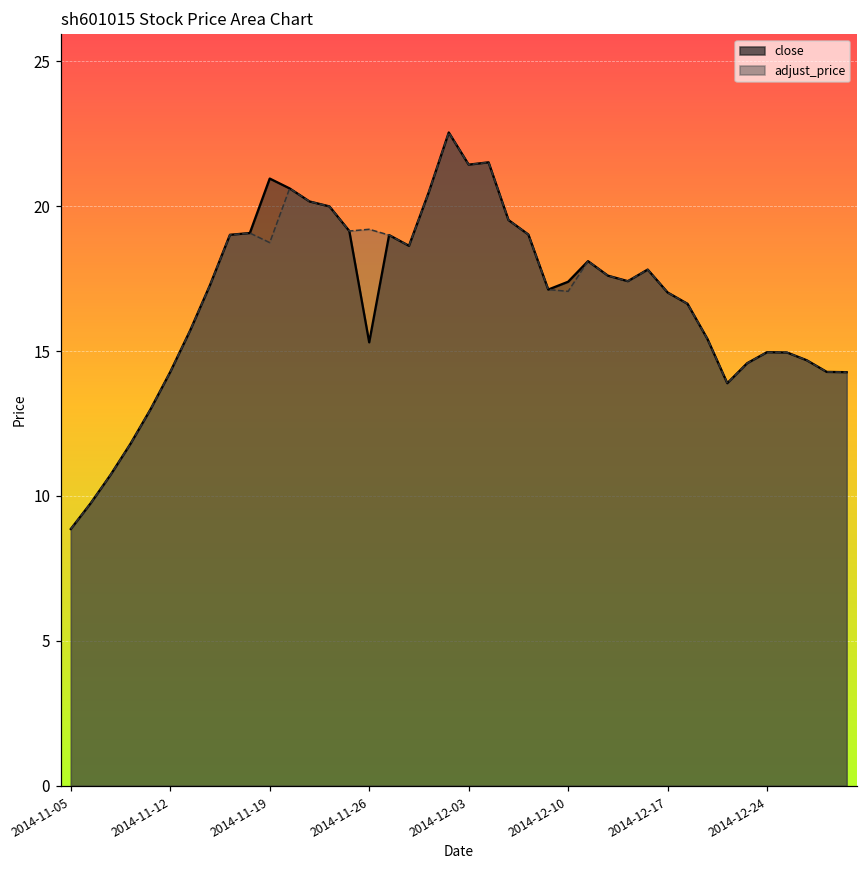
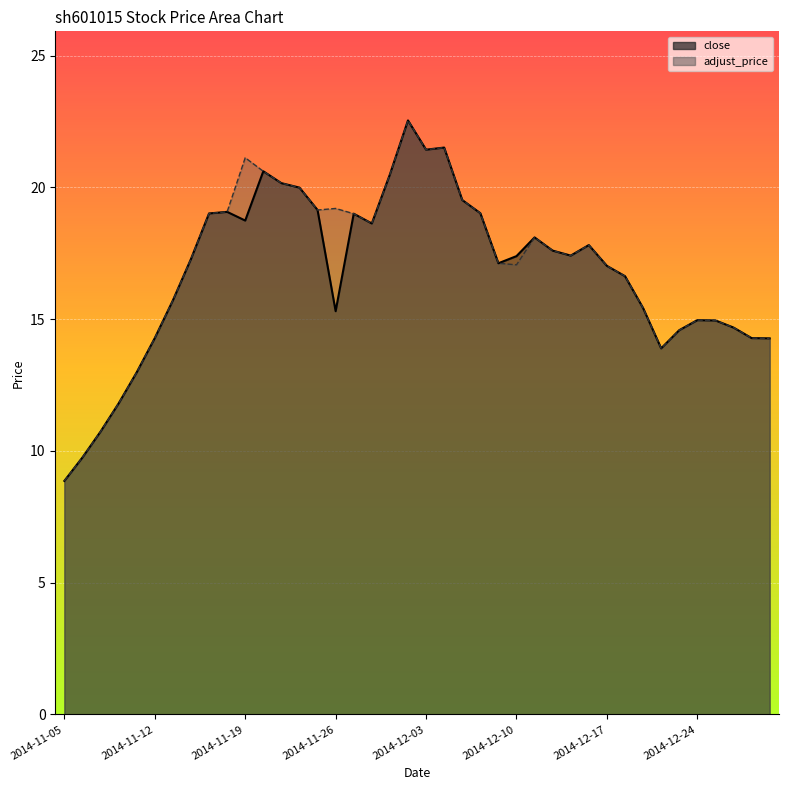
  {
    "close": {
-     "2014-11-19": 21.0,
+     "2014-11-19": 18.7,
      "2014-11-26": 15.3,
      "2014-12-10": 17.4
    },
    "adjust_price": {
-     "2014-11-19": 18.7,
+     "2014-11-19": 21.1,
      "2014-11-26": 19.2,
      "2014-12-10": 17.1
    }
  }
